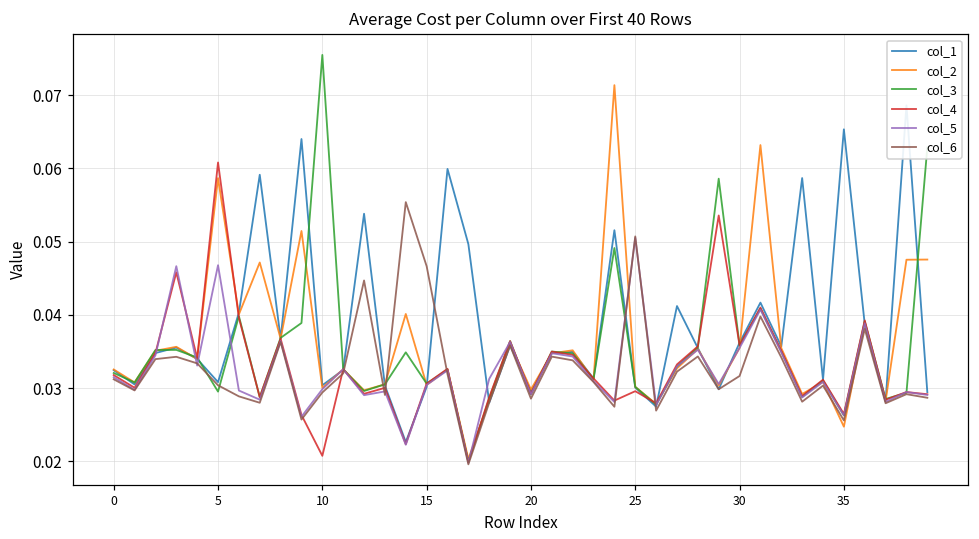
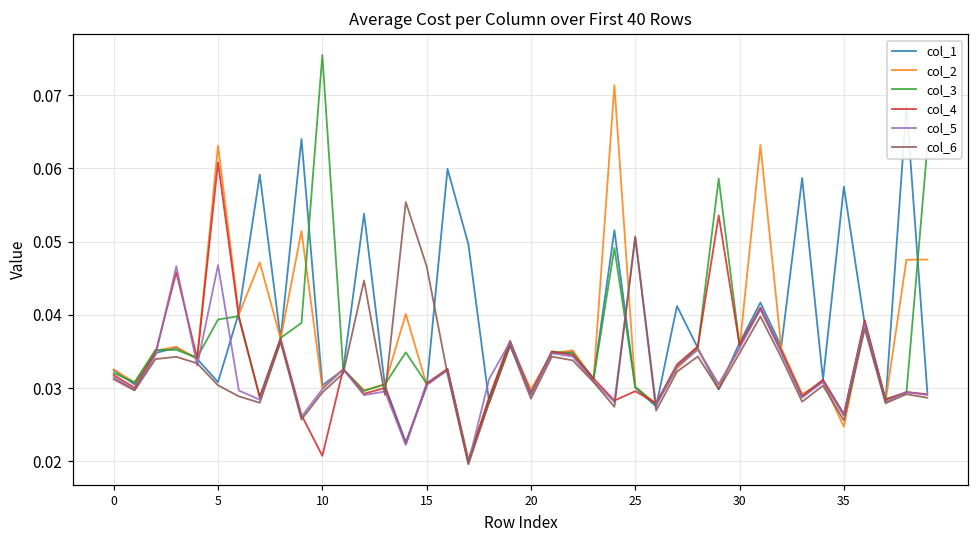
  {
    "col_1": {
      "5": 0.031,
-     "35": 0.065
+     "35": 0.057
    },
    "col_2": {
-     "5": 0.059,
+     "5": 0.063,
      "35": 0.025
    },
    "col_3": {
-     "5": 0.030,
+     "5": 0.039,
      "10": 0.075
    },
    "col_4": {
      "5": 0.061,
      "10": 0.021,
      "25": 0.030
    },
    "col_5": {
      "5": 0.047
    },
    "col_6": {
      "5": 0.030,
      "10": 0.029,
      "15": 0.047,
      "20": 0.029,
-     "30": 0.032,
+     "30": 0.035,
      "35": 0.026
    }
  }
